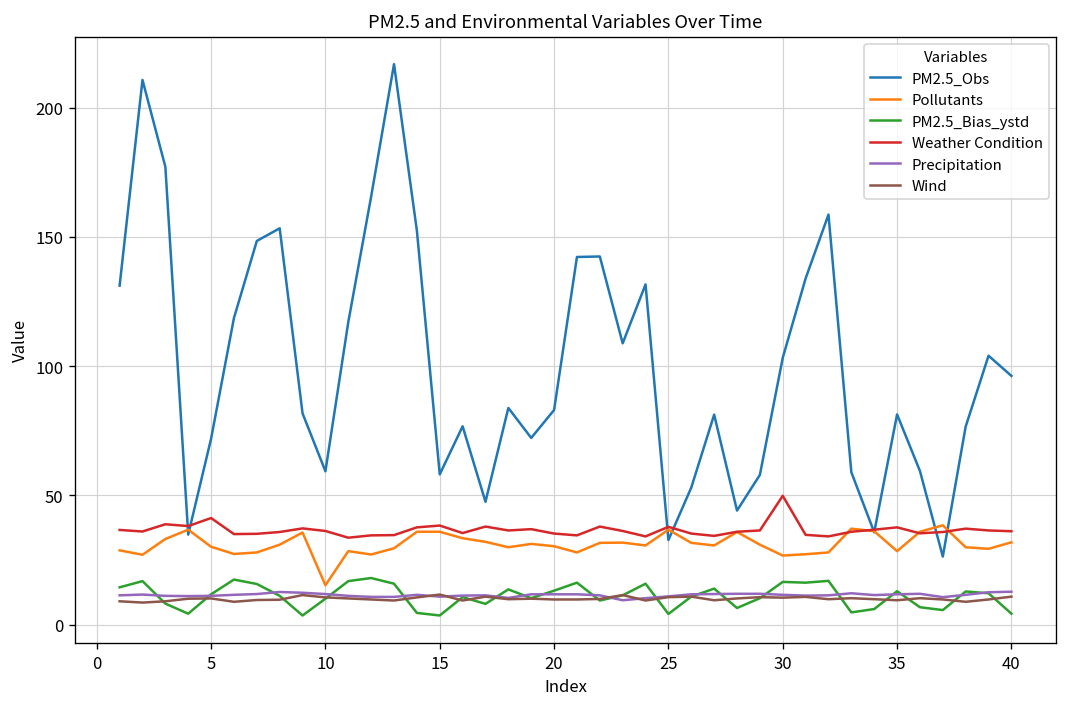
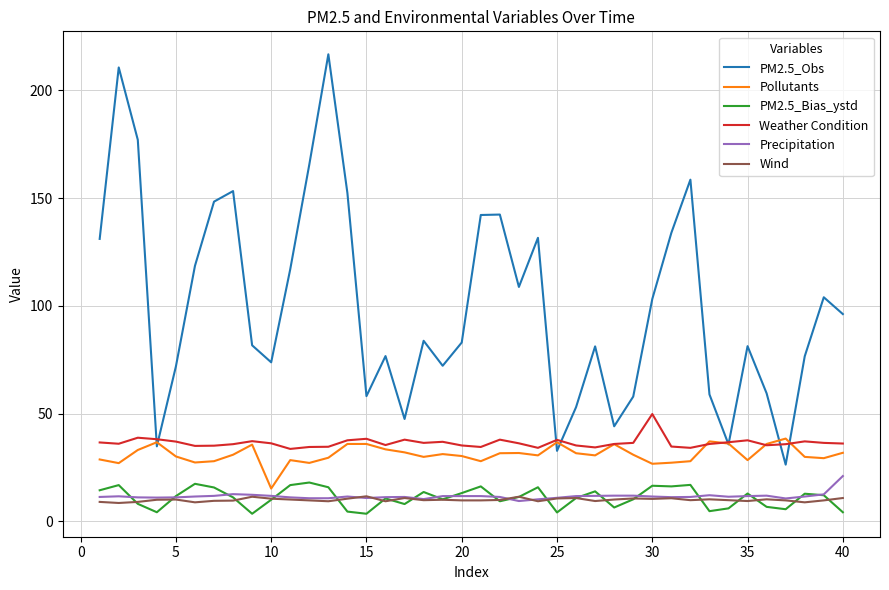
  {
    "PM2.5_Obs": {
      "5": 72,
-     "10": 59,
+     "10": 74,
      "15": 58,
      "20": 83,
      "25": 33,
      "30": 103,
      "35": 81,
      "40": 96
    },
    "Pollutants": {
      "5": 30,
      "10": 15,
      "15": 36,
      "20": 30,
      "30": 27,
      "35": 28,
      "40": 32
    },
    "PM2.5_Bias_ystd": {
      "15": 4,
      "20": 13,
      "25": 4,
      "30": 17,
      "35": 13,
      "40": 4
    },
    "Weather Condition": {
-     "5": 41,
+     "5": 37,
      "10": 36,
      "15": 38,
      "20": 35,
      "30": 50,
      "35": 38,
      "40": 36
    },
    "Precipitation": {
      "10": 12,
      "20": 12,
      "35": 12,
-     "40": 13
+     "40": 21
    },
    "Wind": {
      "20": 10,
      "35": 9,
      "40": 11
    }
  }
